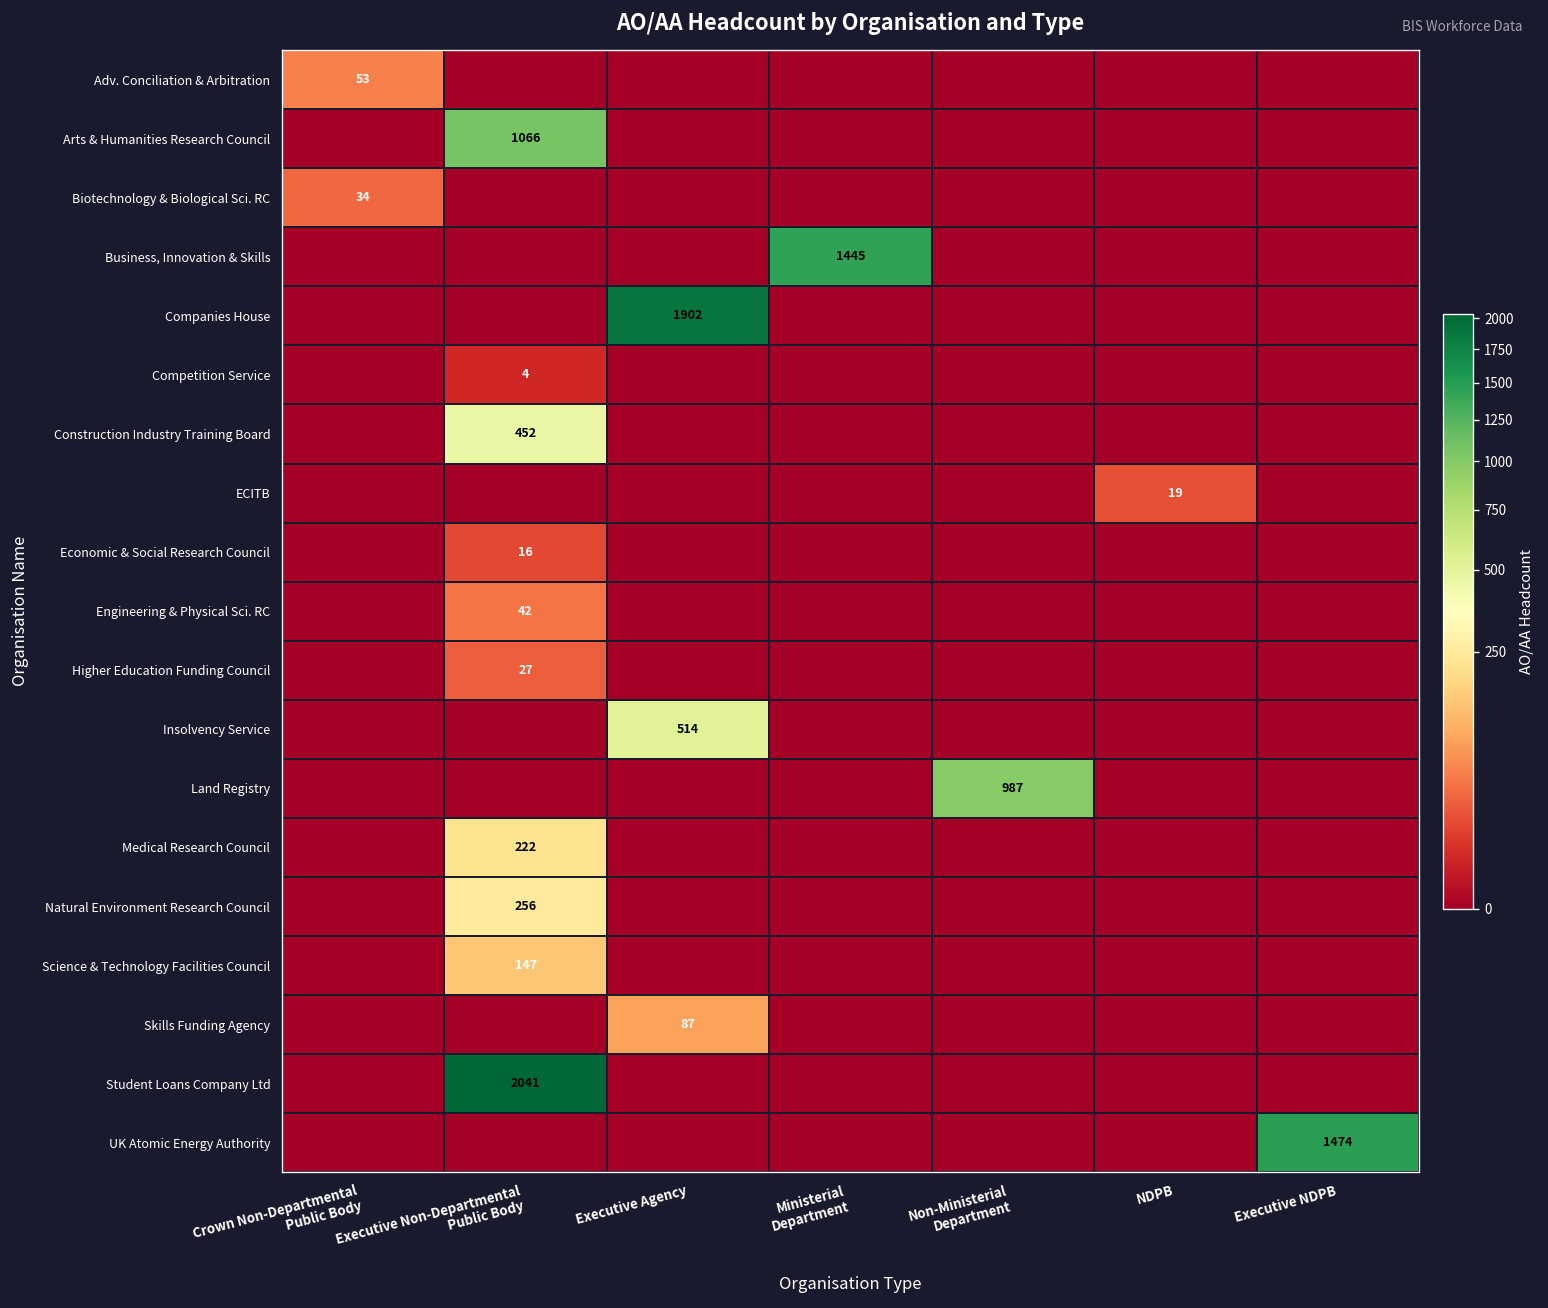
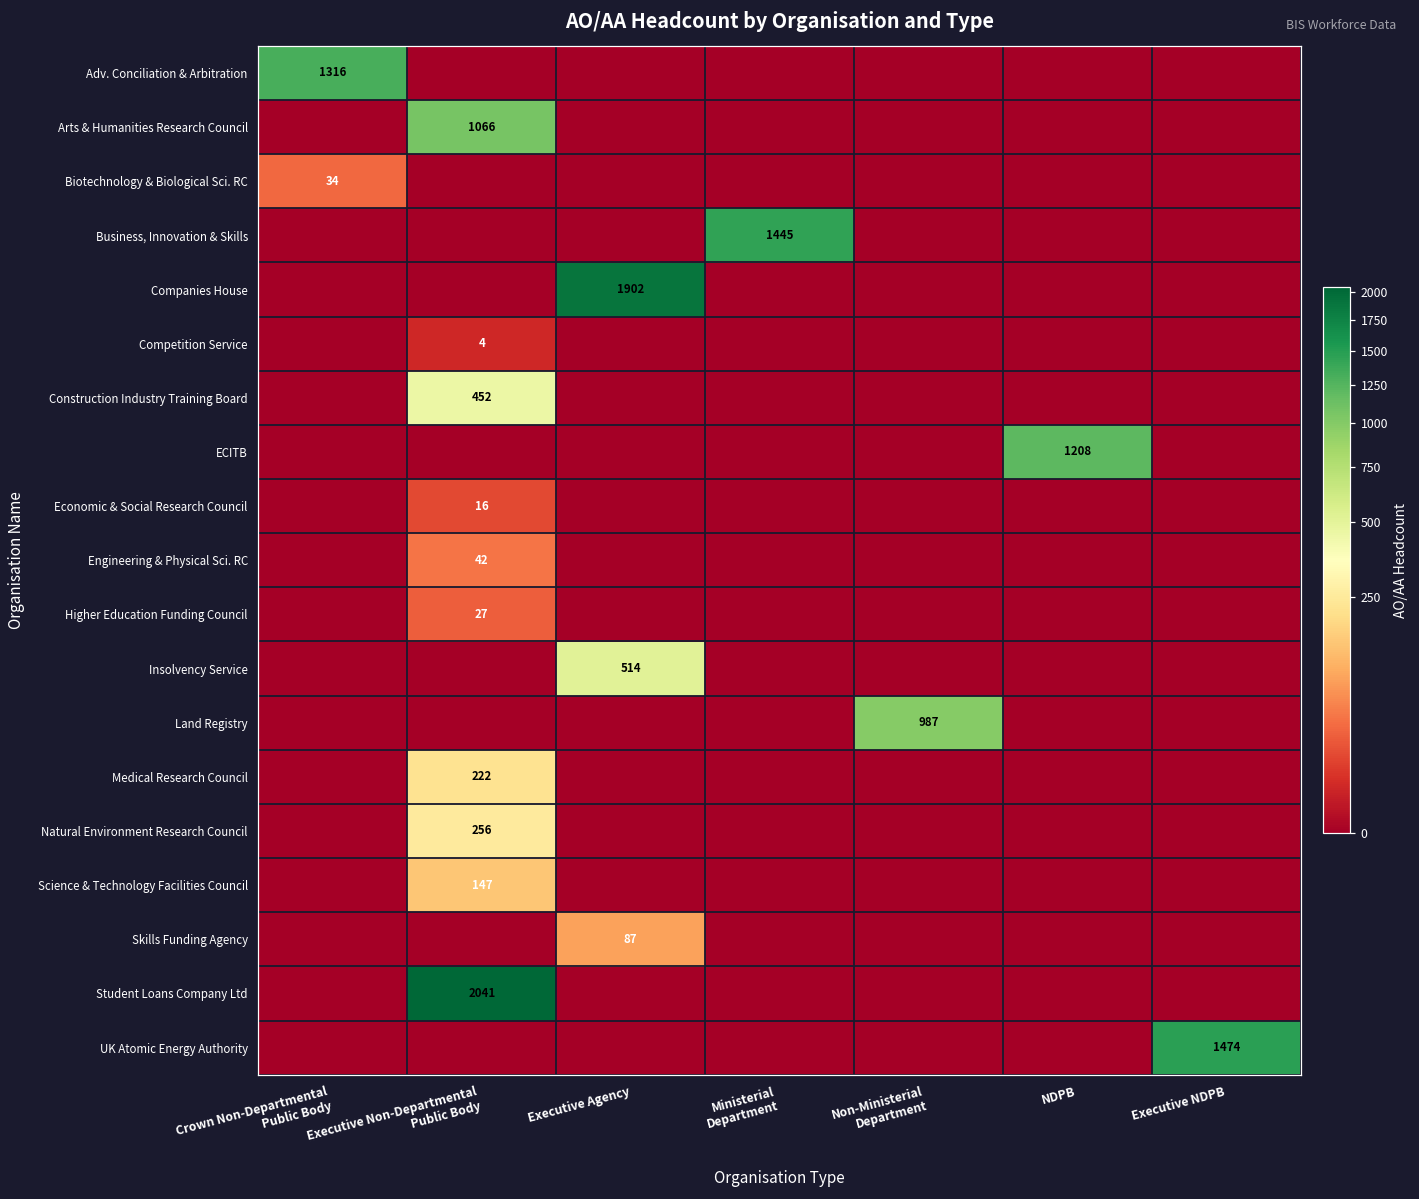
  {
    "Adv. Conciliation & Arbitration": {
-     "Crown Non-Departmental Public Body": 53
+     "Crown Non-Departmental Public Body": 1316
    },
    "Arts & Humanities Research Council": {
      "Executive Non-Departmental Public Body": 1066
    },
    "Biotechnology & Biological Sci. RC": {
      "Crown Non-Departmental Public Body": 34
    },
    "Business, Innovation & Skills": {
      "Ministerial Department": 1445
    },
    "Companies House": {
      "Executive Agency": 1902
    },
    "Competition Service": {
      "Executive Non-Departmental Public Body": 4
    },
    "Construction Industry Training Board": {
      "Executive Non-Departmental Public Body": 452
    },
    "ECITB": {
-     "NDPB": 19
+     "NDPB": 1208
    },
    "Economic & Social Research Council": {
      "Executive Non-Departmental Public Body": 16
    },
    "Engineering & Physical Sci. RC": {
      "Executive Non-Departmental Public Body": 42
    },
    "Higher Education Funding Council": {
      "Executive Non-Departmental Public Body": 27
    },
    "Insolvency Service": {
      "Executive Agency": 514
    },
    "Land Registry": {
      "Non-Ministerial Department": 987
    },
    "Medical Research Council": {
      "Executive Non-Departmental Public Body": 222
    },
    "Natural Environment Research Council": {
      "Executive Non-Departmental Public Body": 256
    },
    "Science & Technology Facilities Council": {
      "Executive Non-Departmental Public Body": 147
    },
    "Skills Funding Agency": {
      "Executive Agency": 87
    },
    "Student Loans Company Ltd": {
      "Executive Non-Departmental Public Body": 2041
    },
    "UK Atomic Energy Authority": {
      "Executive NDPB": 1474
    }
  }
